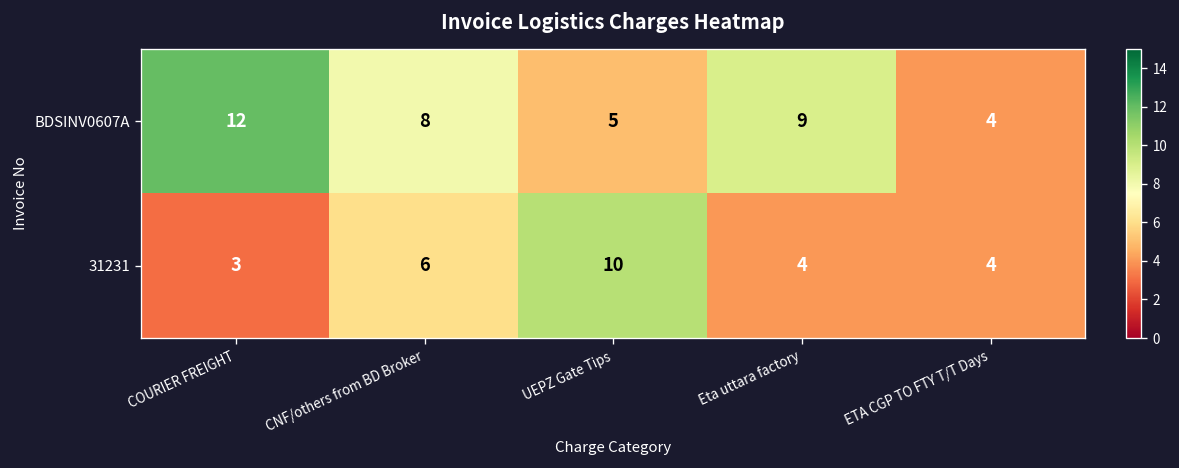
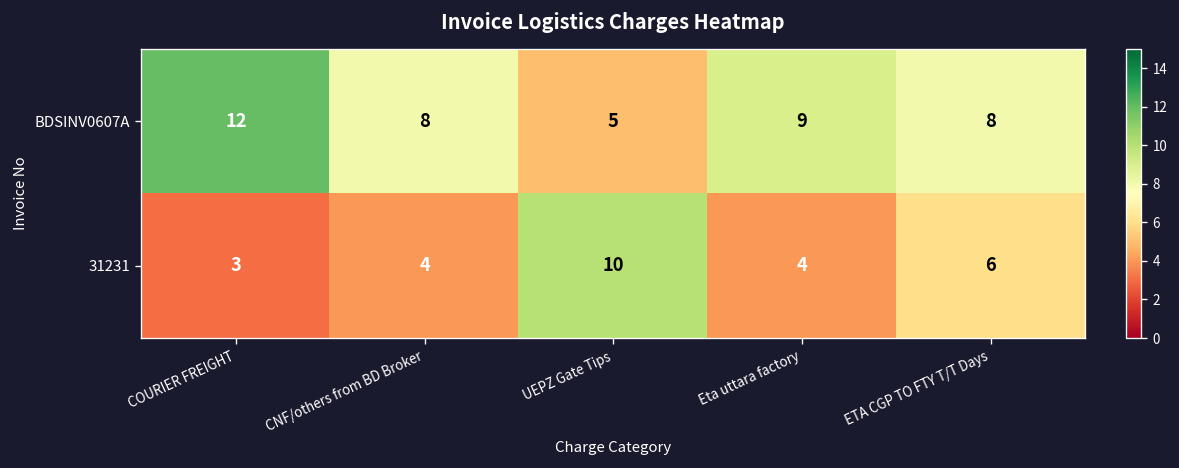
  {
    "BDSINV0607A": {
      "COURIER FREIGHT": 12,
      "CNF/others from BD Broker": 8,
      "UEPZ Gate Tips": 5,
      "Eta uttara factory": 9,
-     "ETA CGP TO FTY T/T Days": 4
+     "ETA CGP TO FTY T/T Days": 8
    },
    "31231": {
      "COURIER FREIGHT": 3,
-     "CNF/others from BD Broker": 6,
+     "CNF/others from BD Broker": 4,
      "UEPZ Gate Tips": 10,
      "Eta uttara factory": 4,
-     "ETA CGP TO FTY T/T Days": 4
+     "ETA CGP TO FTY T/T Days": 6
    }
  }
